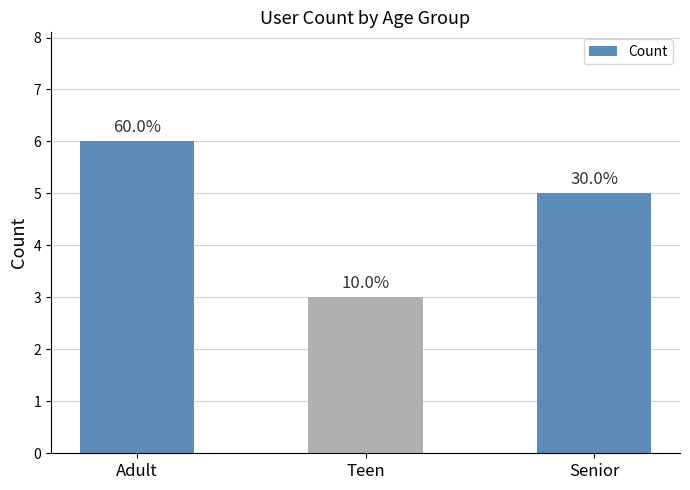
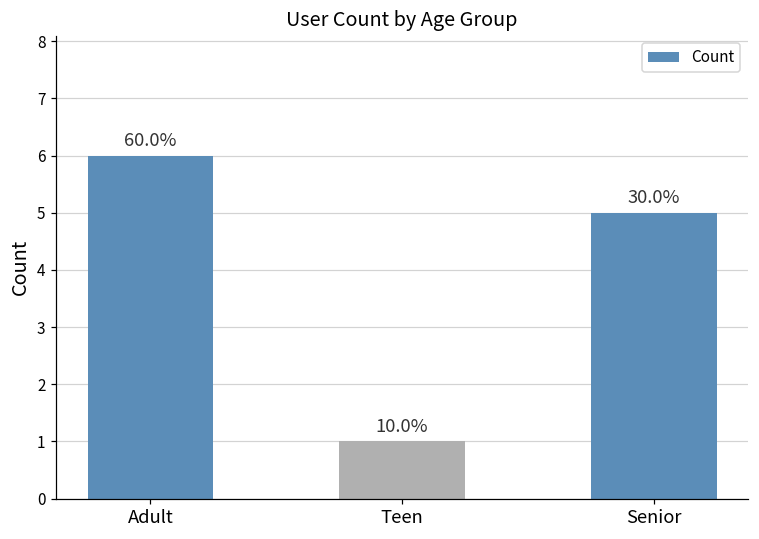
  {
-   "Teen": 3
+   "Teen": 1
  }
